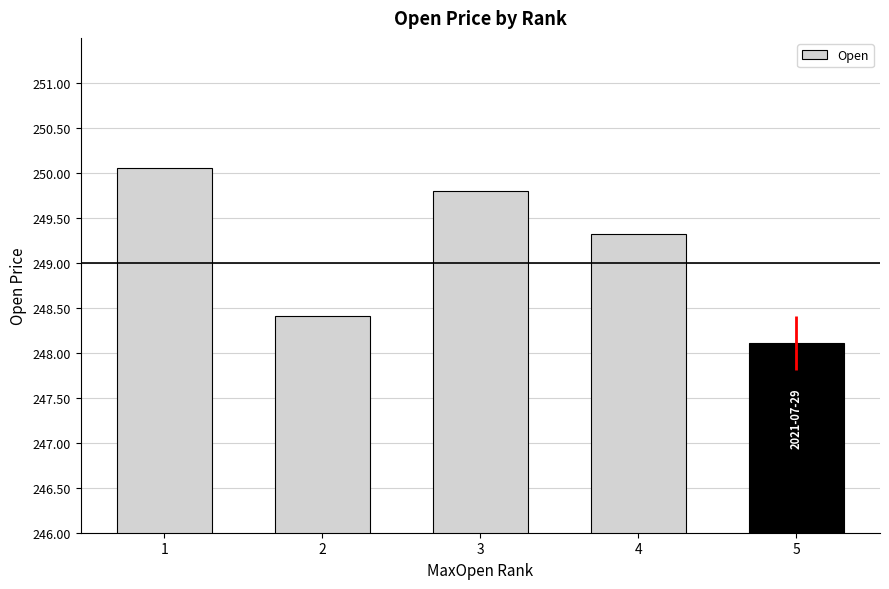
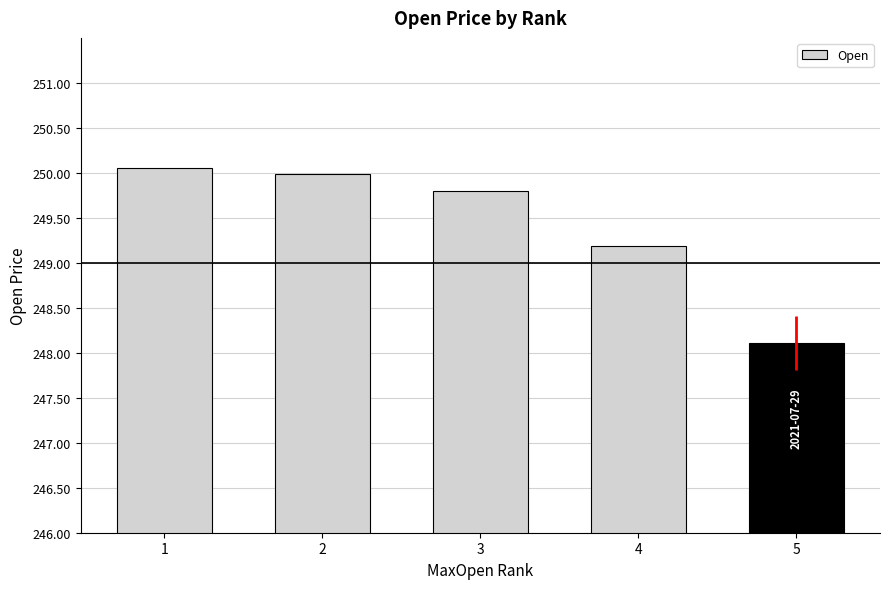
  {
    "1": 250.1,
-   "2": 248.4,
+   "2": 250.0,
    "3": 249.8,
-   "4": 249.3
+   "4": 249.2
  }
